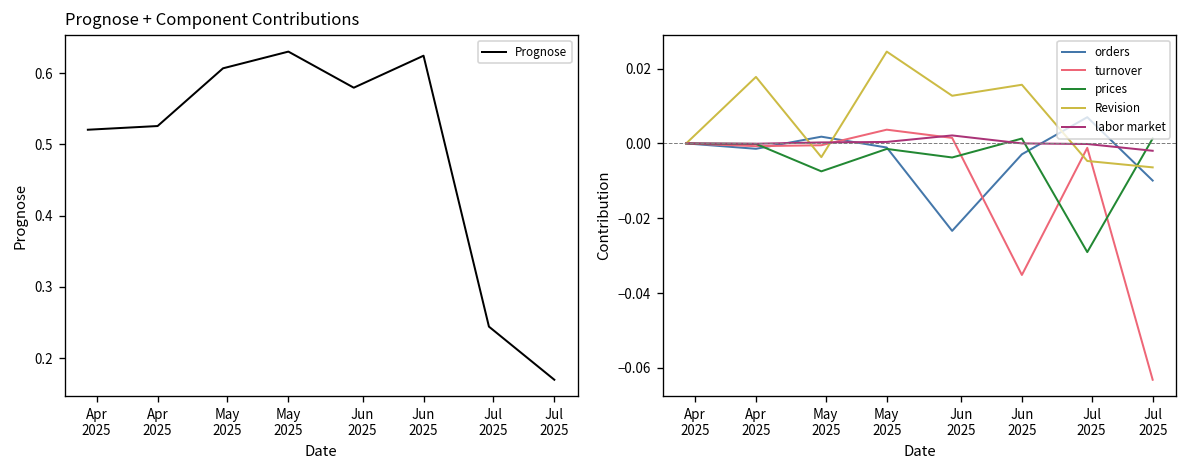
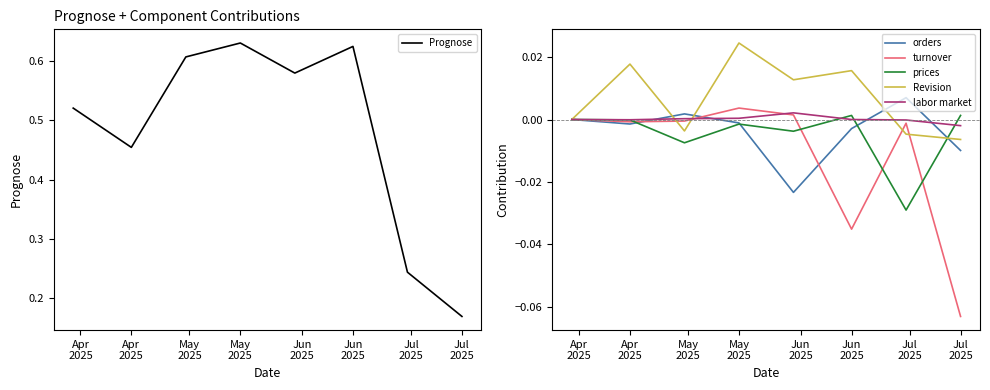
  {
    "Prognose + Component Contributions": {
-     "Apr 2025": 0.53,
+     "Apr 2025": 0.45,
      "May 2025": 0.63,
      "Jun 2025": 0.62,
      "Jul 2025": 0.17
    }
  }
